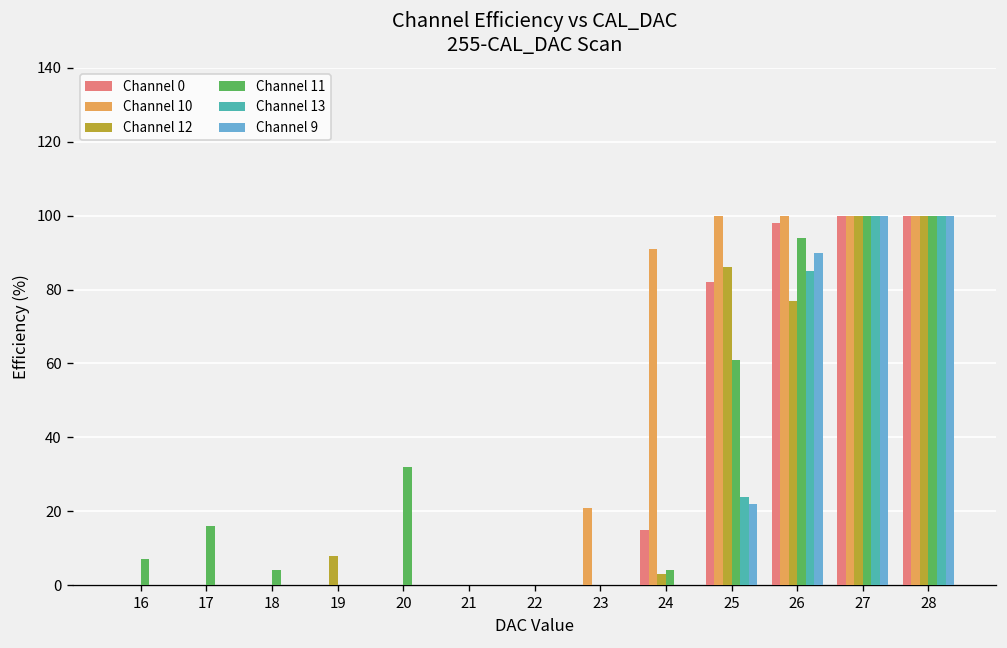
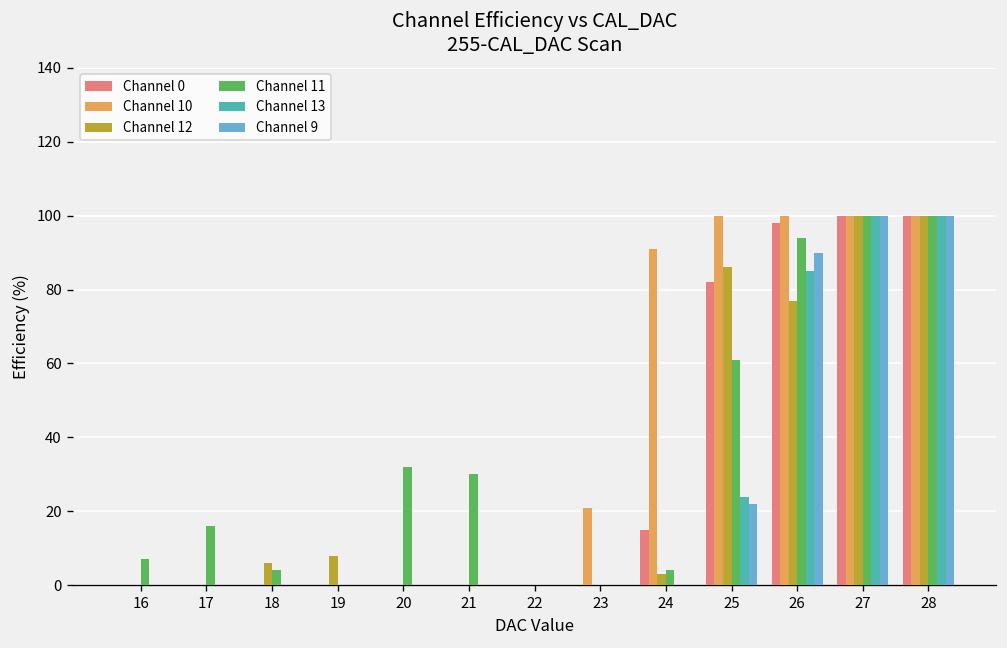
  {
    "Channel 12": {
      "16": 0,
      "17": 0,
-     "18": 0,
+     "18": 6,
      "19": 8,
      "20": 0,
      "21": 0,
      "22": 0,
      "23": 0,
      "24": 3,
      "25": 86,
      "26": 77,
      "27": 100,
      "28": 100
    },
    "Channel 11": {
      "16": 7,
      "17": 16,
      "18": 4,
      "19": 0,
      "20": 32,
-     "21": 0,
+     "21": 30,
      "22": 0,
      "23": 0,
      "24": 4,
      "25": 61,
      "26": 94,
      "27": 100,
      "28": 100
    }
  }
